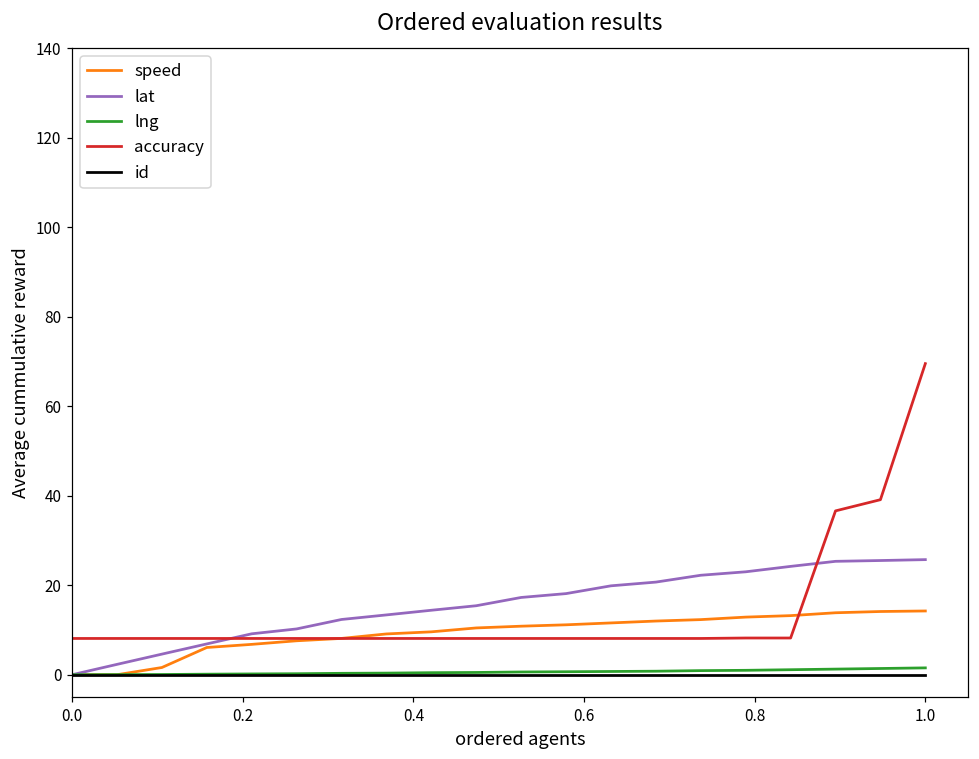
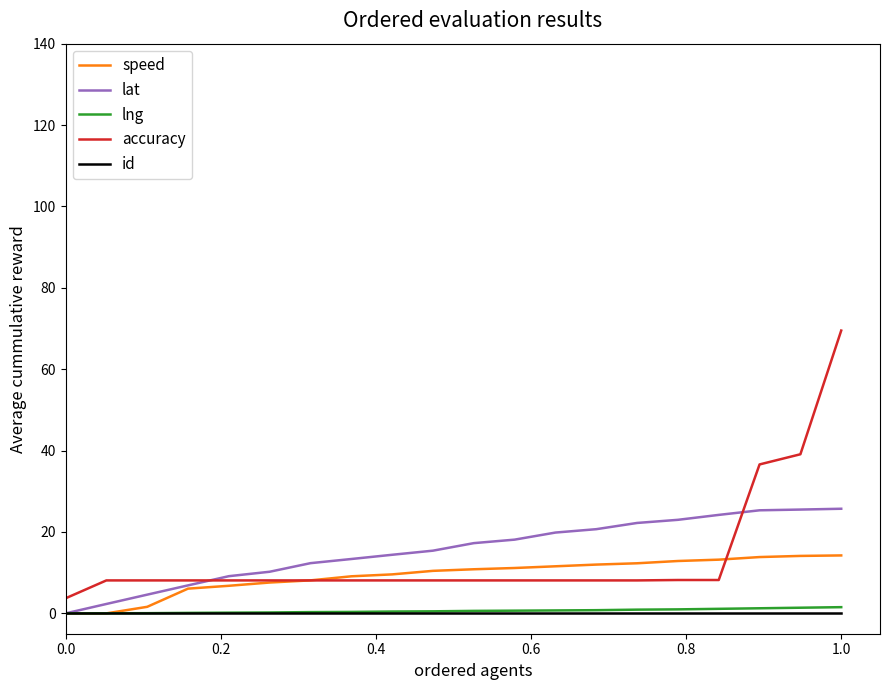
  {
    "speed": {
      "1.0": 14
    },
    "lat": {
      "1.0": 26
    },
    "lng": {
      "1.0": 2
    },
    "accuracy": {
-     "0.0": 8,
+     "0.0": 4,
      "1.0": 70
    },
    "id": {
      "1.0": 0
    }
  }
